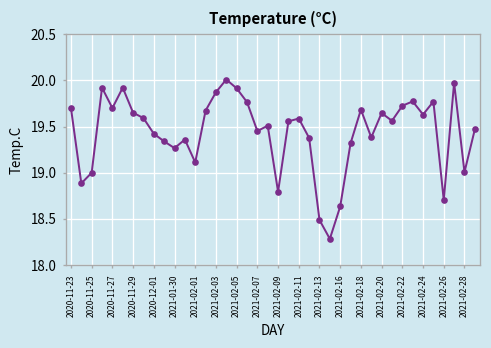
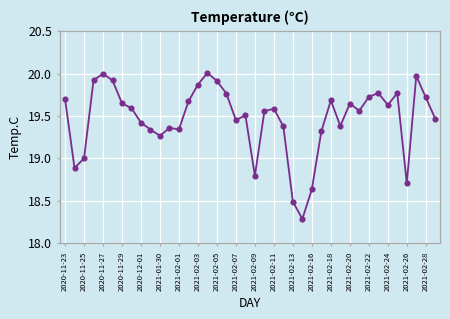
  {
    "2020-11-23": 19.7,
    "2020-11-25": 19.0,
-   "2020-11-27": 19.7,
+   "2020-11-27": 20.0,
    "2020-11-29": 19.7,
    "2020-12-01": 19.4,
    "2021-01-30": 19.3,
-   "2021-02-01": 19.1,
+   "2021-02-01": 19.3,
    "2021-02-03": 19.9,
    "2021-02-05": 19.9,
    "2021-02-07": 19.5,
    "2021-02-09": 18.8,
    "2021-02-11": 19.6,
    "2021-02-13": 18.5,
    "2021-02-16": 18.6,
    "2021-02-18": 19.7,
    "2021-02-20": 19.6,
    "2021-02-22": 19.7,
    "2021-02-24": 19.6,
    "2021-02-26": 18.7,
-   "2021-02-28": 19.0
+   "2021-02-28": 19.7
  }
